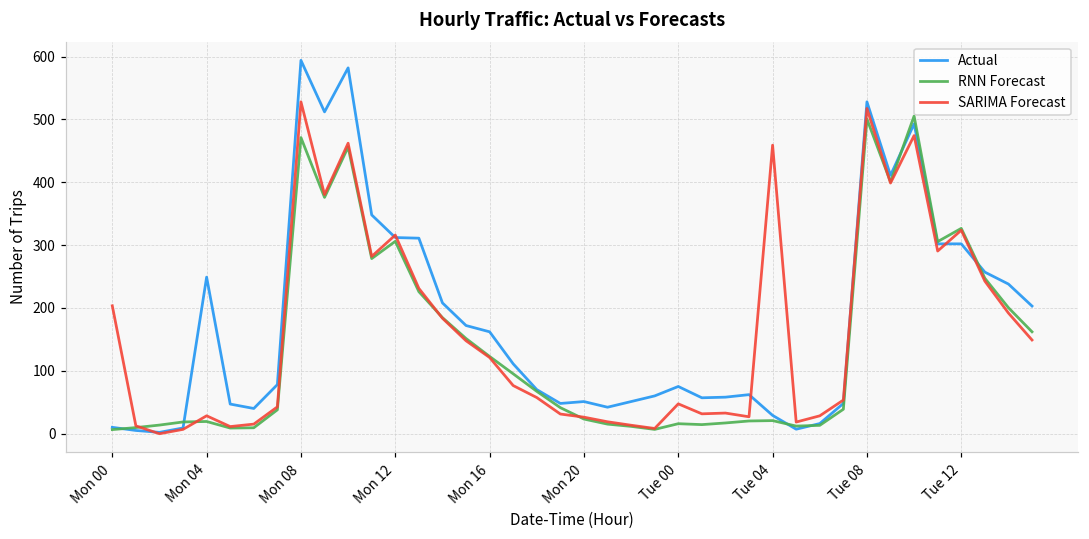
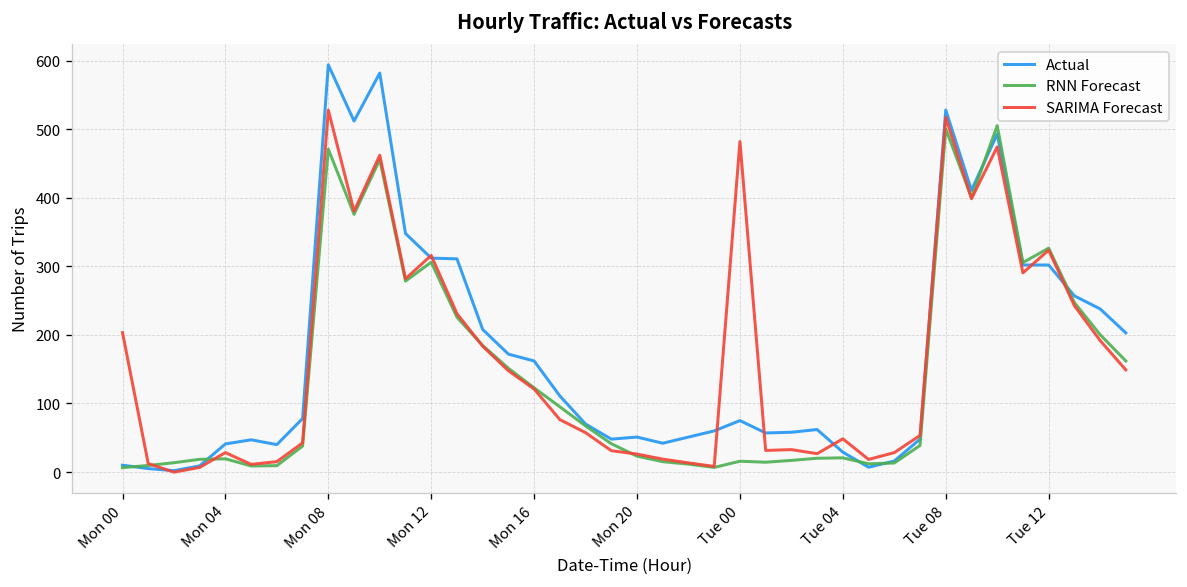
  {
    "Actual": {
-     "Mon 04": 250,
+     "Mon 04": 40,
      "Mon 08": 590,
      "Mon 16": 160,
      "Mon 20": 50,
      "Tue 00": 80,
      "Tue 04": 30,
      "Tue 08": 530,
      "Tue 12": 300
    },
    "RNN Forecast": {
      "Mon 04": 20,
      "Mon 08": 470,
      "Mon 12": 310,
      "Tue 00": 20,
      "Tue 04": 20,
      "Tue 08": 500
    },
    "SARIMA Forecast": {
      "Mon 00": 200,
      "Mon 04": 30,
      "Mon 08": 530,
-     "Tue 00": 50,
-     "Tue 04": 460,
+     "Tue 00": 480,
+     "Tue 04": 50,
      "Tue 08": 520
    }
  }
